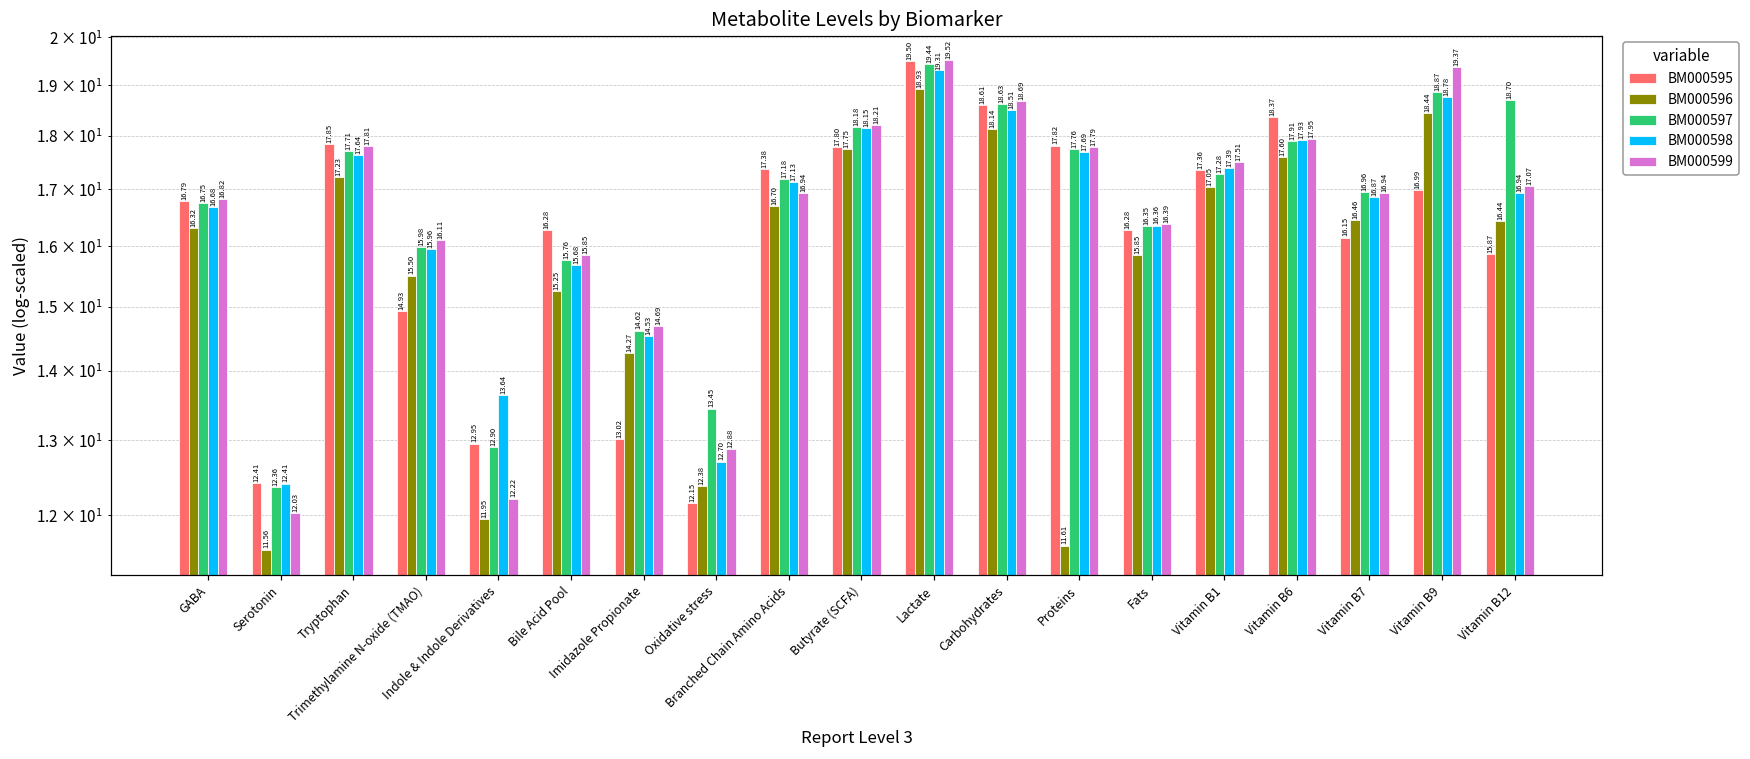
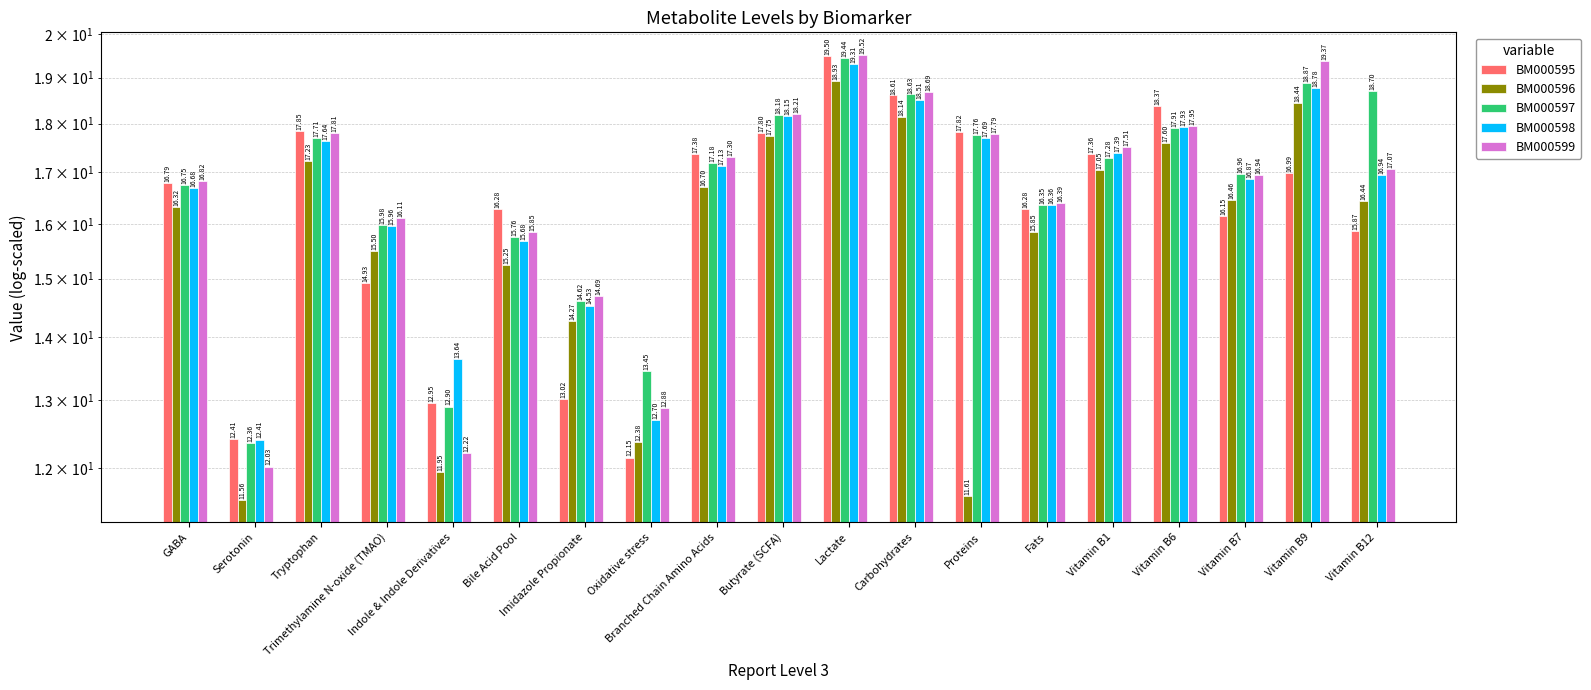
  {
    "BM000595": {
      "GABA": 16.79,
      "Serotonin": 12.41,
      "Tryptophan": 17.85,
      "Trimethylamine N-oxide (TMAO)": 14.93,
      "Indole & Indole Derivatives": 12.95,
      "Bile Acid Pool": 16.28,
      "Imidazole Propionate": 13.02,
      "Oxidative stress": 12.15,
      "Branched Chain Amino Acids": 17.38,
      "Butyrate (SCFA)": 17.80,
      "Lactate": 19.50,
      "Carbohydrates": 18.61,
      "Proteins": 17.82,
      "Fats": 16.28,
      "Vitamin B1": 17.36,
      "Vitamin B6": 18.37,
      "Vitamin B7": 16.15,
      "Vitamin B9": 16.99,
      "Vitamin B12": 15.87
    },
    "BM000596": {
      "GABA": 16.32,
      "Serotonin": 11.56,
      "Tryptophan": 17.23,
      "Trimethylamine N-oxide (TMAO)": 15.50,
      "Indole & Indole Derivatives": 11.95,
      "Bile Acid Pool": 15.25,
      "Imidazole Propionate": 14.27,
      "Oxidative stress": 12.38,
      "Branched Chain Amino Acids": 16.70,
      "Butyrate (SCFA)": 17.75,
      "Lactate": 18.93,
      "Carbohydrates": 18.14,
      "Proteins": 11.61,
      "Fats": 15.85,
      "Vitamin B1": 17.05,
      "Vitamin B6": 17.60,
      "Vitamin B7": 16.46,
      "Vitamin B9": 18.44,
      "Vitamin B12": 16.44
    },
    "BM000597": {
      "GABA": 16.75,
      "Serotonin": 12.36,
      "Tryptophan": 17.71,
      "Trimethylamine N-oxide (TMAO)": 15.98,
      "Indole & Indole Derivatives": 12.90,
      "Bile Acid Pool": 15.76,
      "Imidazole Propionate": 14.62,
      "Oxidative stress": 13.45,
      "Branched Chain Amino Acids": 17.18,
      "Butyrate (SCFA)": 18.18,
      "Lactate": 19.44,
      "Carbohydrates": 18.63,
      "Proteins": 17.76,
      "Fats": 16.35,
      "Vitamin B1": 17.28,
      "Vitamin B6": 17.91,
      "Vitamin B7": 16.96,
      "Vitamin B9": 18.87,
      "Vitamin B12": 18.70
    },
    "BM000598": {
      "GABA": 16.68,
      "Serotonin": 12.41,
      "Tryptophan": 17.64,
      "Trimethylamine N-oxide (TMAO)": 15.96,
      "Indole & Indole Derivatives": 13.64,
      "Bile Acid Pool": 15.68,
      "Imidazole Propionate": 14.53,
      "Oxidative stress": 12.70,
      "Branched Chain Amino Acids": 17.13,
      "Butyrate (SCFA)": 18.15,
      "Lactate": 19.31,
      "Carbohydrates": 18.51,
      "Proteins": 17.69,
      "Fats": 16.36,
      "Vitamin B1": 17.39,
      "Vitamin B6": 17.93,
      "Vitamin B7": 16.87,
      "Vitamin B9": 18.78,
      "Vitamin B12": 16.94
    },
    "BM000599": {
      "GABA": 16.82,
      "Serotonin": 12.03,
      "Tryptophan": 17.81,
      "Trimethylamine N-oxide (TMAO)": 16.11,
      "Indole & Indole Derivatives": 12.22,
      "Bile Acid Pool": 15.85,
      "Imidazole Propionate": 14.69,
      "Oxidative stress": 12.88,
-     "Branched Chain Amino Acids": 16.94,
+     "Branched Chain Amino Acids": 17.30,
      "Butyrate (SCFA)": 18.21,
      "Lactate": 19.52,
      "Carbohydrates": 18.69,
      "Proteins": 17.79,
      "Fats": 16.39,
      "Vitamin B1": 17.51,
      "Vitamin B6": 17.95,
      "Vitamin B7": 16.94,
      "Vitamin B9": 19.37,
      "Vitamin B12": 17.07
    }
  }
